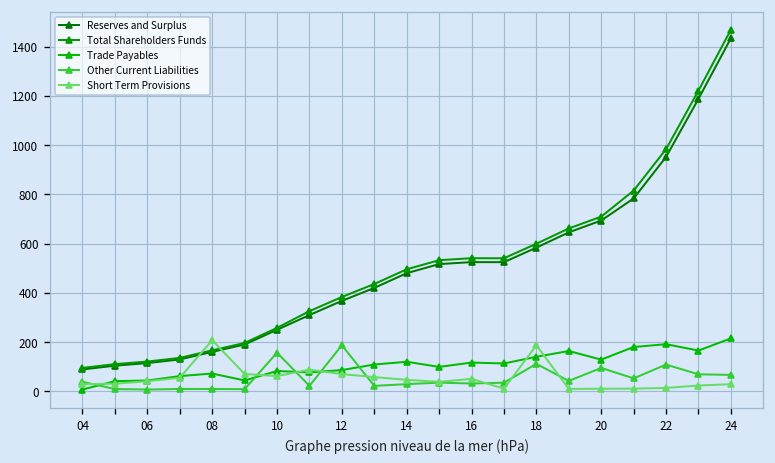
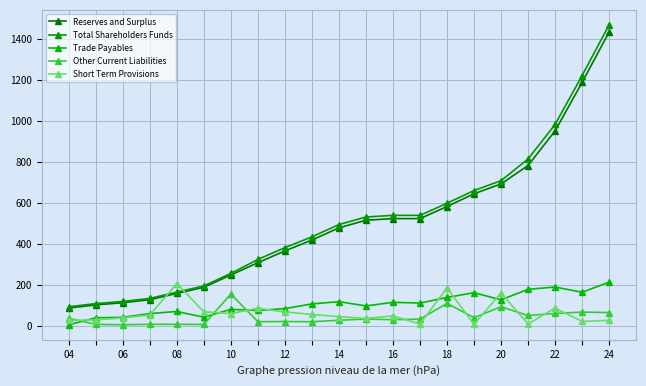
  {
    "Other Current Liabilities": {
      "06": 10,
      "08": 10,
      "10": 160,
-     "12": 190,
+     "12": 20,
      "14": 30,
      "16": 30,
      "18": 110,
      "20": 100,
-     "22": 110,
+     "22": 60,
      "24": 70
    },
    "Short Term Provisions": {
      "08": 210,
      "10": 60,
      "12": 70,
      "14": 50,
      "16": 50,
      "18": 190,
-     "20": 10,
-     "22": 10,
+     "20": 160,
+     "22": 90,
      "24": 30
    }
  }
